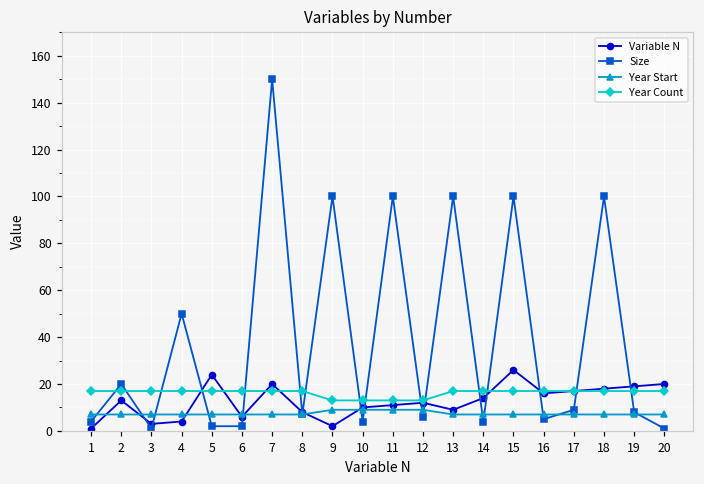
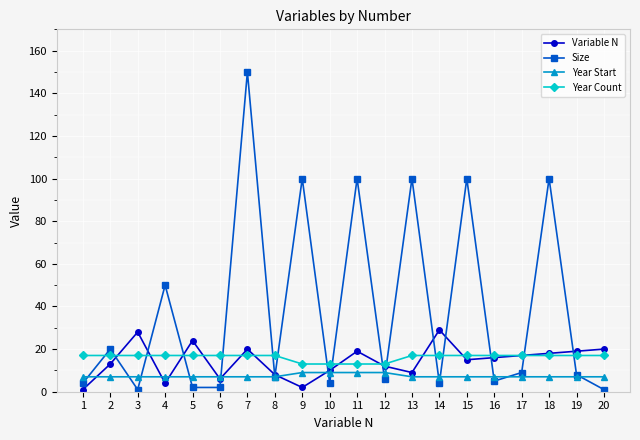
  {
    "Variable N": {
      "1": 1,
      "2": 13,
-     "3": 3,
+     "3": 28,
      "4": 4,
      "5": 24,
      "7": 20,
      "9": 2,
-     "11": 11,
+     "11": 19,
      "13": 9,
-     "14": 14,
-     "15": 26,
+     "14": 29,
+     "15": 15,
      "19": 19,
      "20": 20
    },
    "Size": {
      "1": 4,
      "2": 20,
      "3": 1,
      "4": 50,
      "5": 2,
      "6": 2,
      "7": 150,
      "9": 100,
      "10": 4,
      "11": 100,
      "12": 6,
      "13": 100,
      "14": 4,
      "15": 100,
      "16": 5,
      "17": 9,
      "18": 100,
      "20": 1
    }
  }
